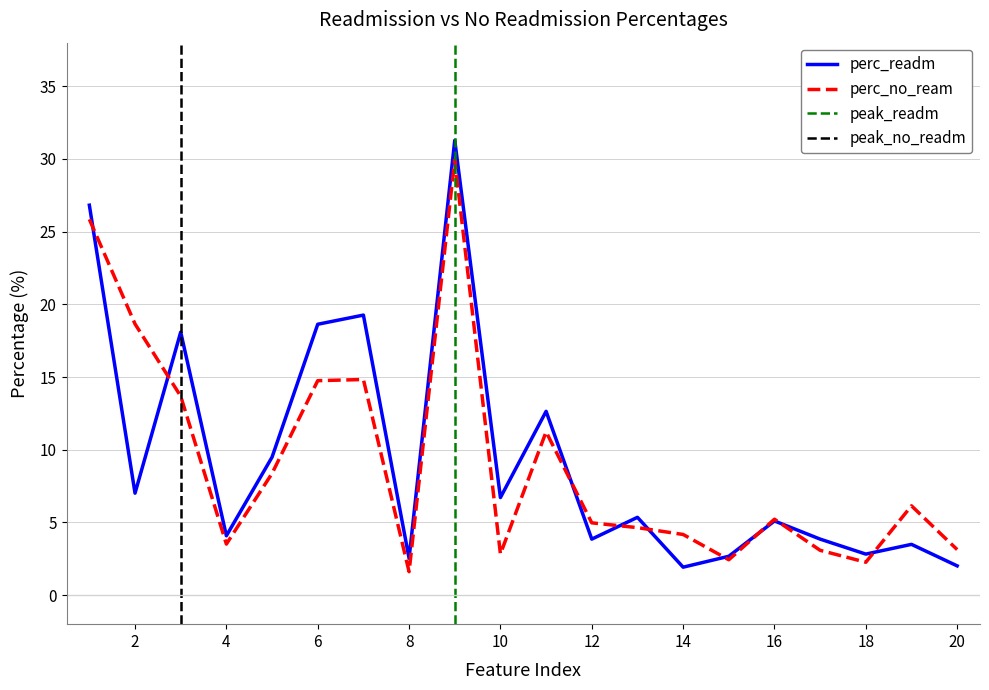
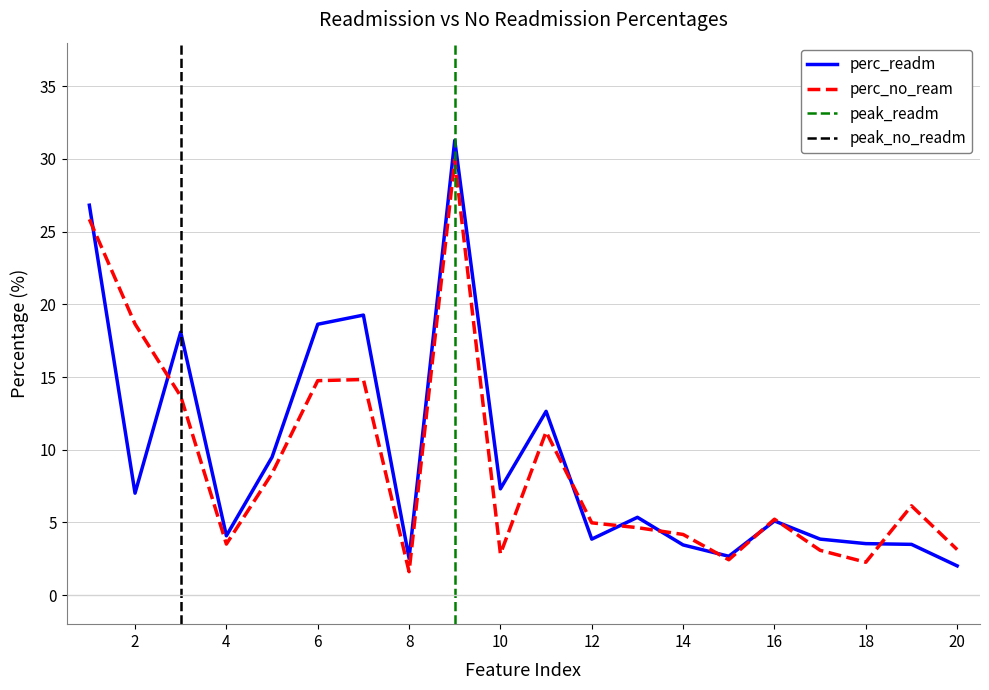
  {
    "perc_readm": {
      "2": 7.0,
      "4": 4.1,
      "6": 18.6,
      "8": 2.5,
-     "10": 6.7,
+     "10": 7.3,
      "12": 3.9,
-     "14": 1.9,
-     "18": 2.8,
+     "14": 3.5,
+     "18": 3.5,
      "20": 2.0
    },
    "perc_no_ream": {
      "2": 18.7,
      "4": 3.5,
      "6": 14.8,
      "8": 1.6,
      "10": 2.8,
      "12": 5.0,
      "14": 4.2,
      "18": 2.3,
      "20": 3.1
    }
  }
